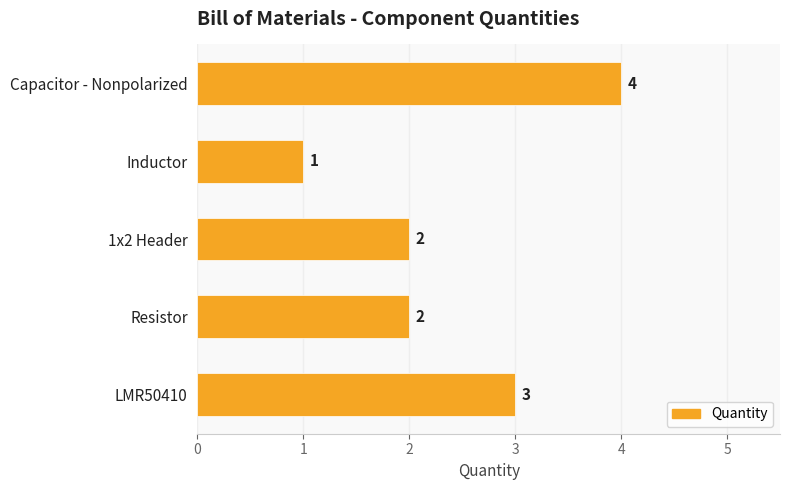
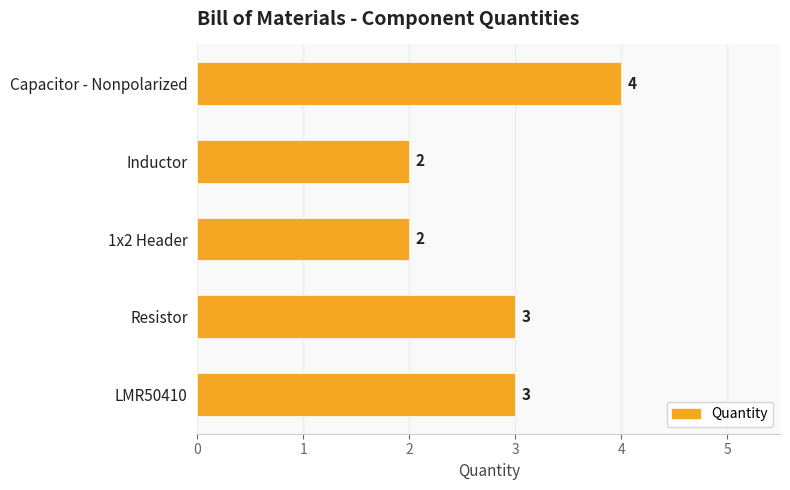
  {
    "Capacitor - Nonpolarized": 4,
-   "Inductor": 1,
+   "Inductor": 2,
    "1x2 Header": 2,
-   "Resistor": 2,
+   "Resistor": 3,
    "LMR50410": 3
  }
